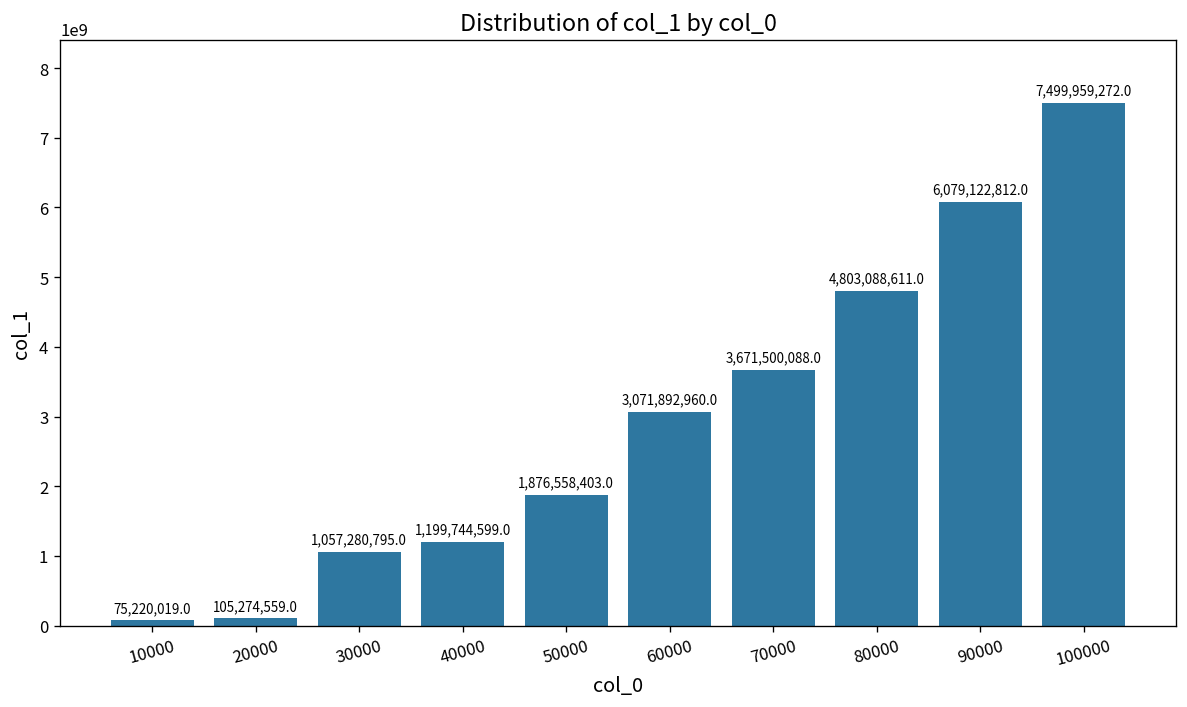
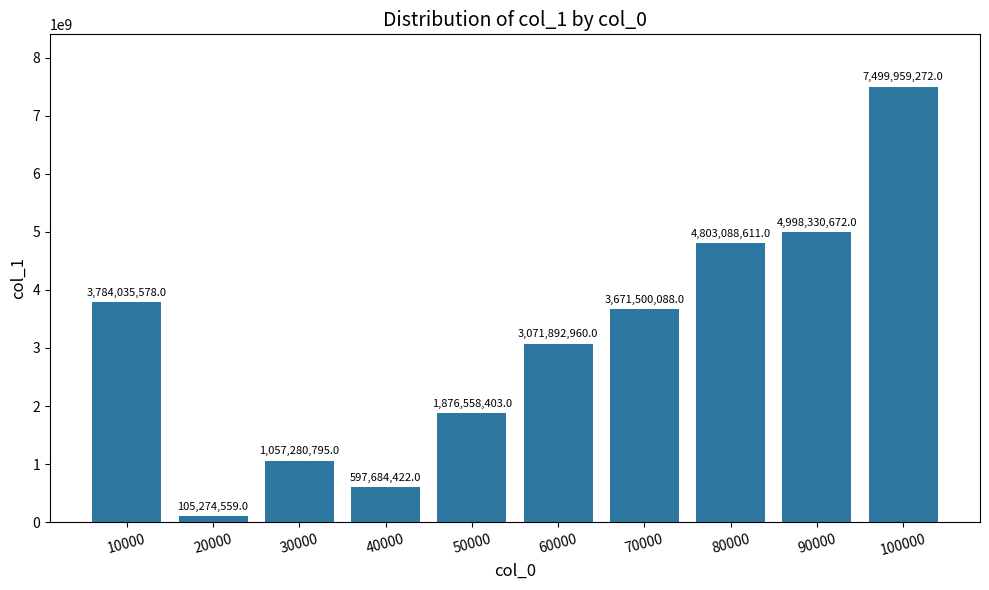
  {
-   "10000": "75,220,019.0",
+   "10000": "3,784,035,578.0",
    "20000": "105,274,559.0",
    "30000": "1,057,280,795.0",
-   "40000": "1,199,744,599.0",
+   "40000": "597,684,422.0",
    "50000": "1,876,558,403.0",
    "60000": "3,071,892,960.0",
    "70000": "3,671,500,088.0",
    "80000": "4,803,088,611.0",
-   "90000": "6,079,122,812.0",
+   "90000": "4,998,330,672.0",
    "100000": "7,499,959,272.0"
  }
